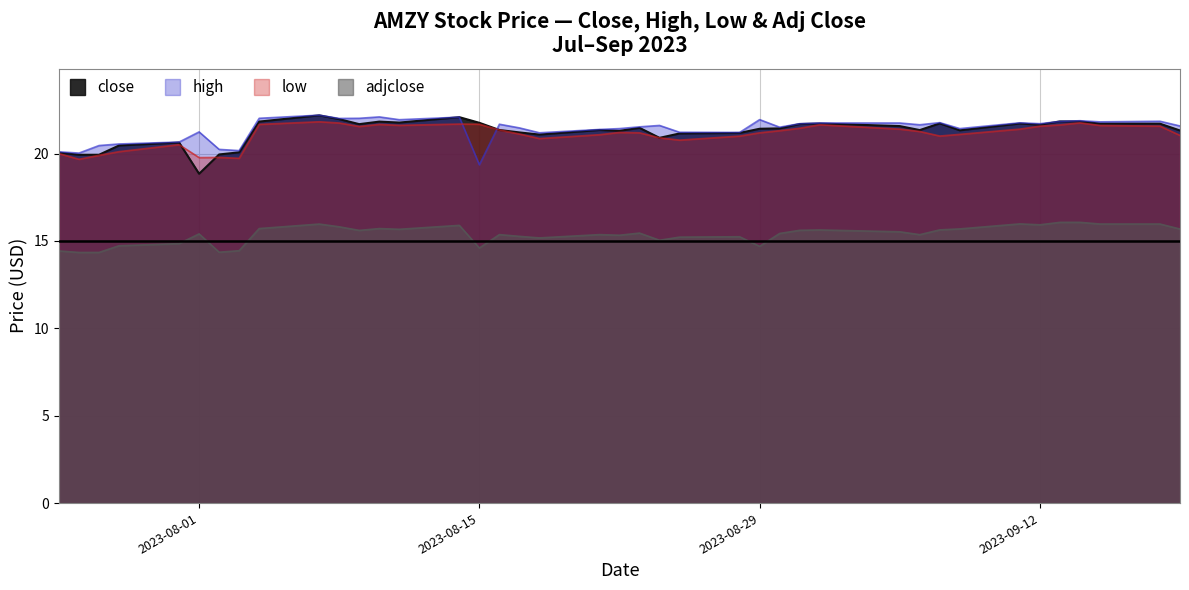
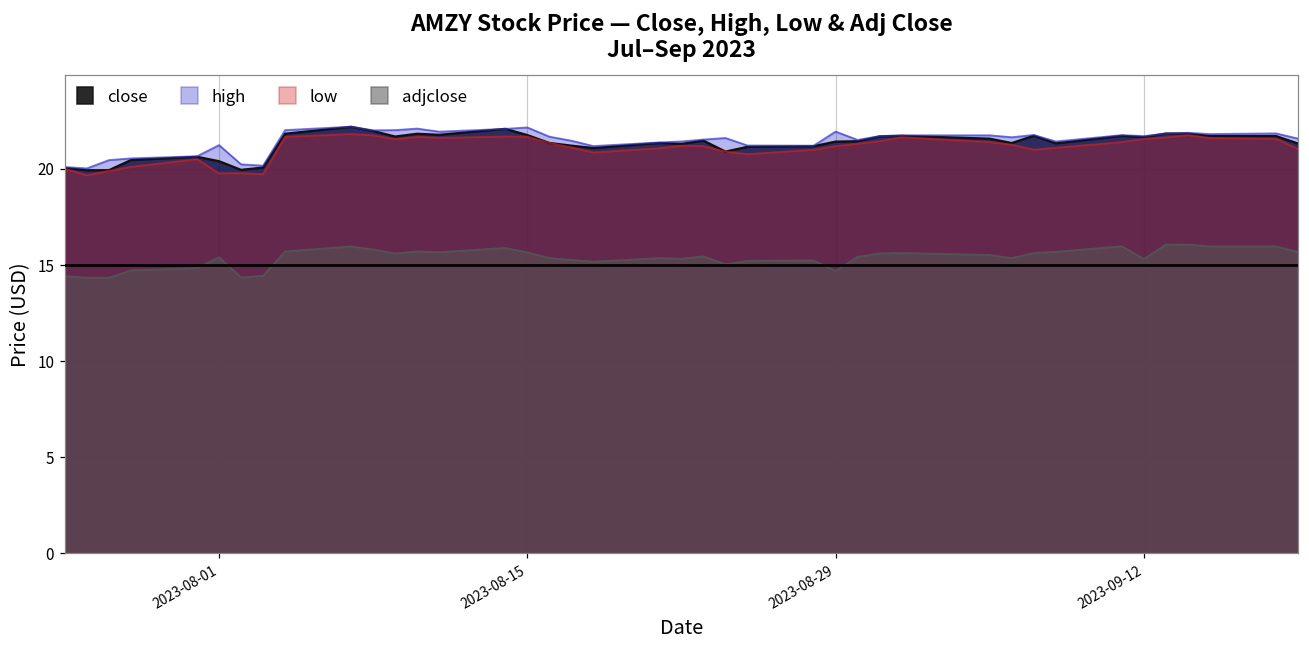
  {
    "close": {
-     "2023-08-01": 18.8,
+     "2023-08-01": 20.4,
      "2023-08-29": 21.4
    },
    "high": {
      "2023-08-01": 21.2,
-     "2023-08-15": 19.4,
+     "2023-08-15": 22.2,
      "2023-08-29": 21.9
    },
    "low": {
      "2023-08-01": 19.8,
      "2023-08-29": 21.2
    },
    "adjclose": {
      "2023-08-01": 15.4,
-     "2023-08-15": 14.6,
+     "2023-08-15": 15.7,
      "2023-08-29": 14.7,
-     "2023-09-12": 15.9
+     "2023-09-12": 15.3
    }
  }
